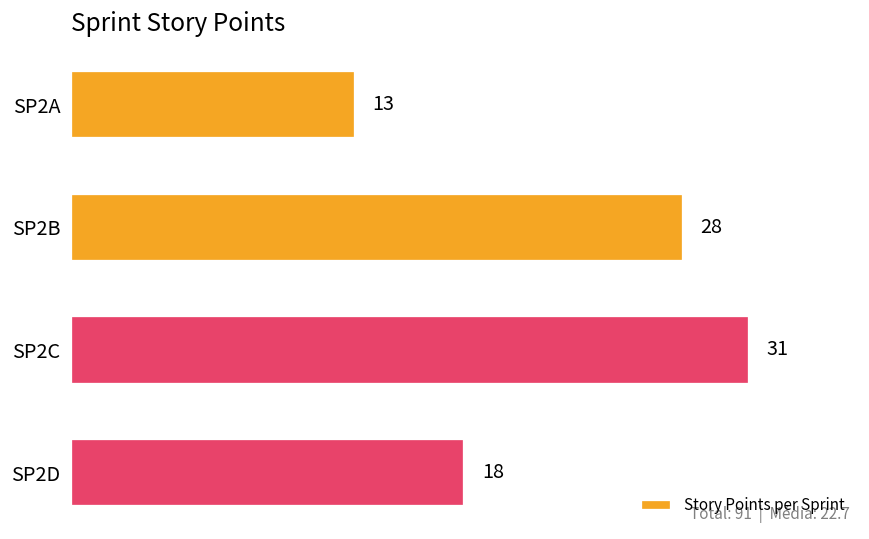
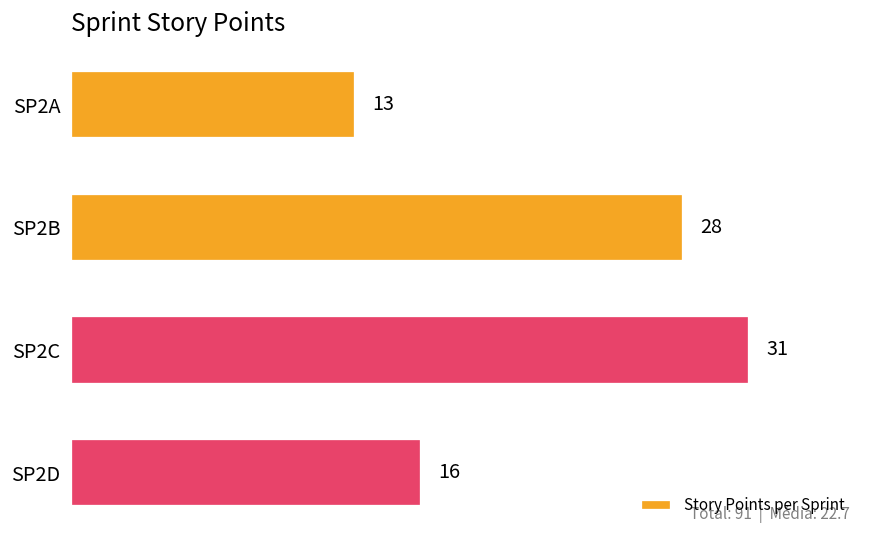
  {
    "SP2A": 13,
    "SP2B": 28,
    "SP2C": 31,
-   "SP2D": 18
+   "SP2D": 16
  }
